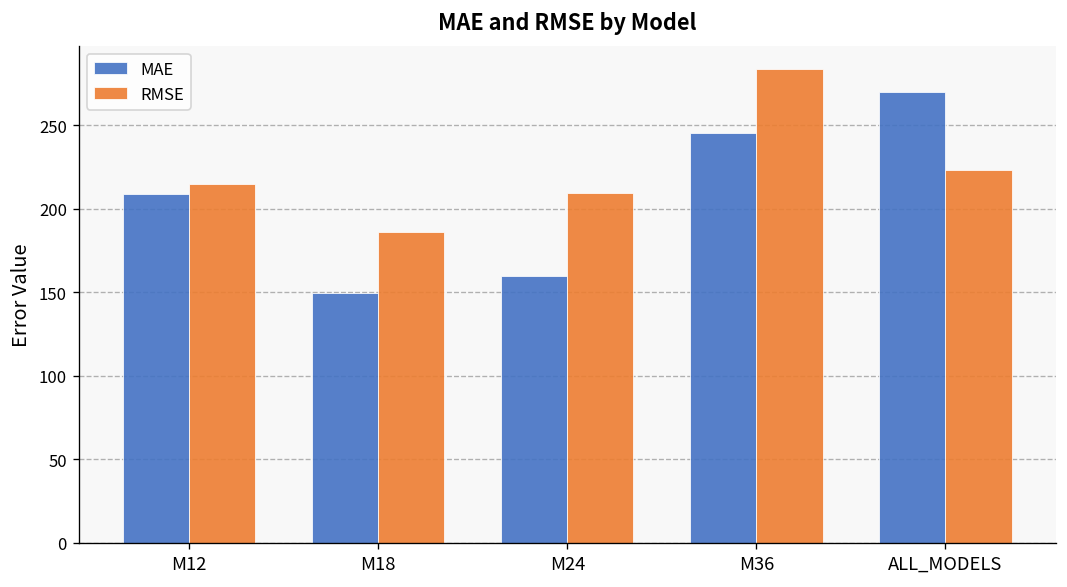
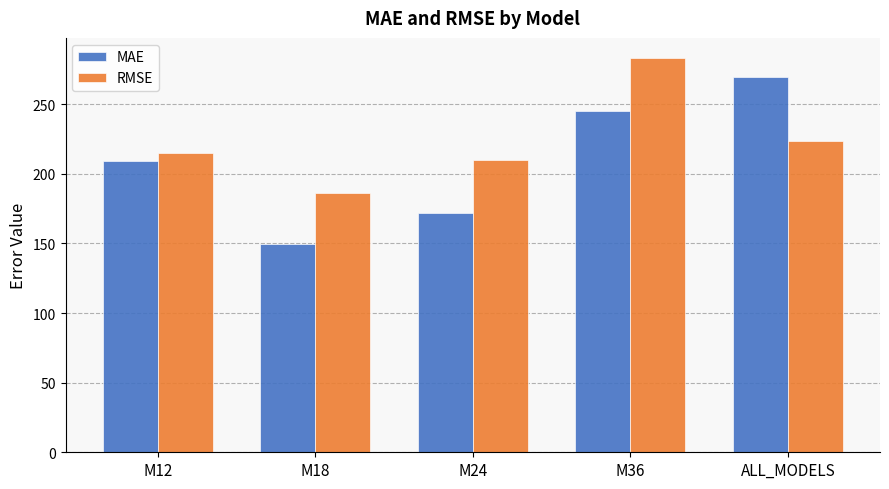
  {
    "MAE": {
      "M12": 209,
      "M18": 149,
-     "M24": 160,
+     "M24": 172,
      "M36": 245,
      "ALL_MODELS": 270
    },
    "RMSE": {
      "M12": 215,
      "M18": 186,
      "M24": 209,
      "M36": 283,
      "ALL_MODELS": 223
    }
  }
